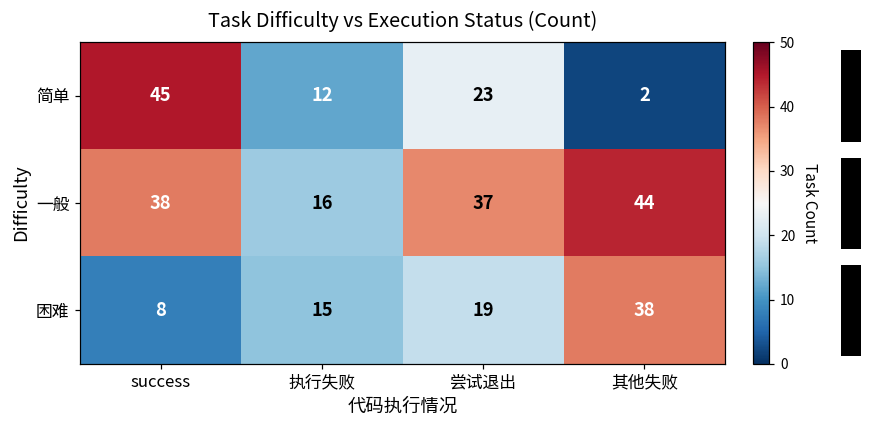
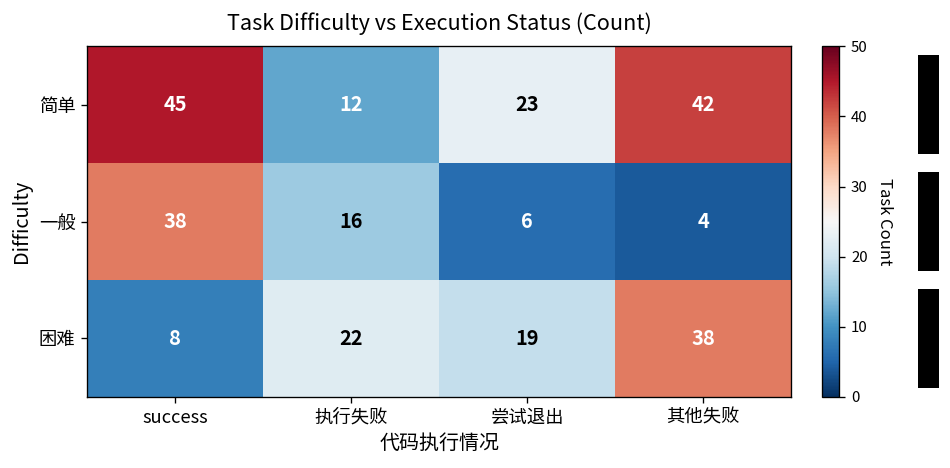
  {
    "简单": {
      "success": 45,
      "执行失败": 12,
      "尝试退出": 23,
-     "其他失败": 2
+     "其他失败": 42
    },
    "一般": {
      "success": 38,
      "执行失败": 16,
-     "尝试退出": 37,
-     "其他失败": 44
+     "尝试退出": 6,
+     "其他失败": 4
    },
    "困难": {
      "success": 8,
-     "执行失败": 15,
+     "执行失败": 22,
      "尝试退出": 19,
      "其他失败": 38
    }
  }
